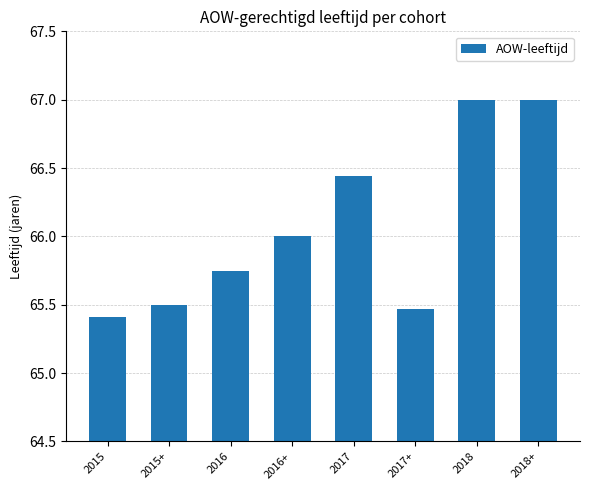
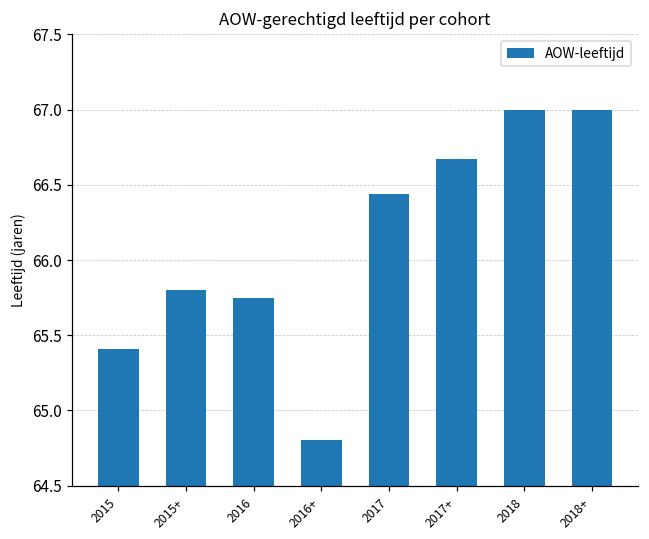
  {
    "2015": 65.41,
-   "2015+": 65.5,
+   "2015+": 65.8,
    "2016": 65.75,
-   "2016+": 66.0,
+   "2016+": 64.8,
    "2017": 66.44,
-   "2017+": 65.47,
+   "2017+": 66.67,
    "2018": 67.00,
    "2018+": 67.00
  }
